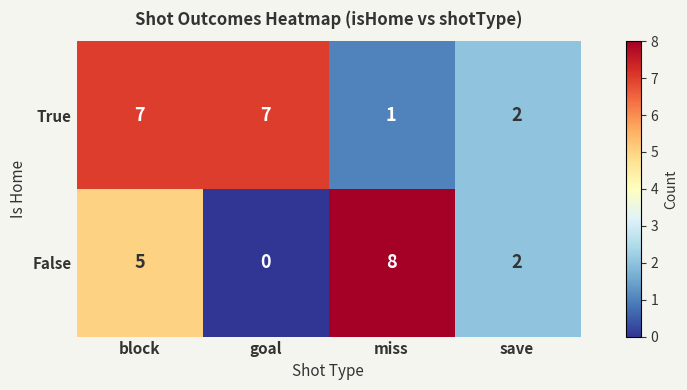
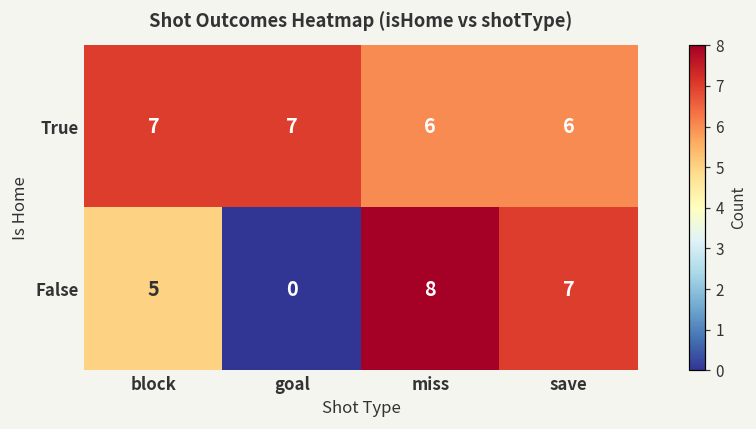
  {
    "True": {
      "block": 7,
      "goal": 7,
-     "miss": 1,
-     "save": 2
+     "miss": 6,
+     "save": 6
    },
    "False": {
      "block": 5,
      "goal": 0,
      "miss": 8,
-     "save": 2
+     "save": 7
    }
  }
